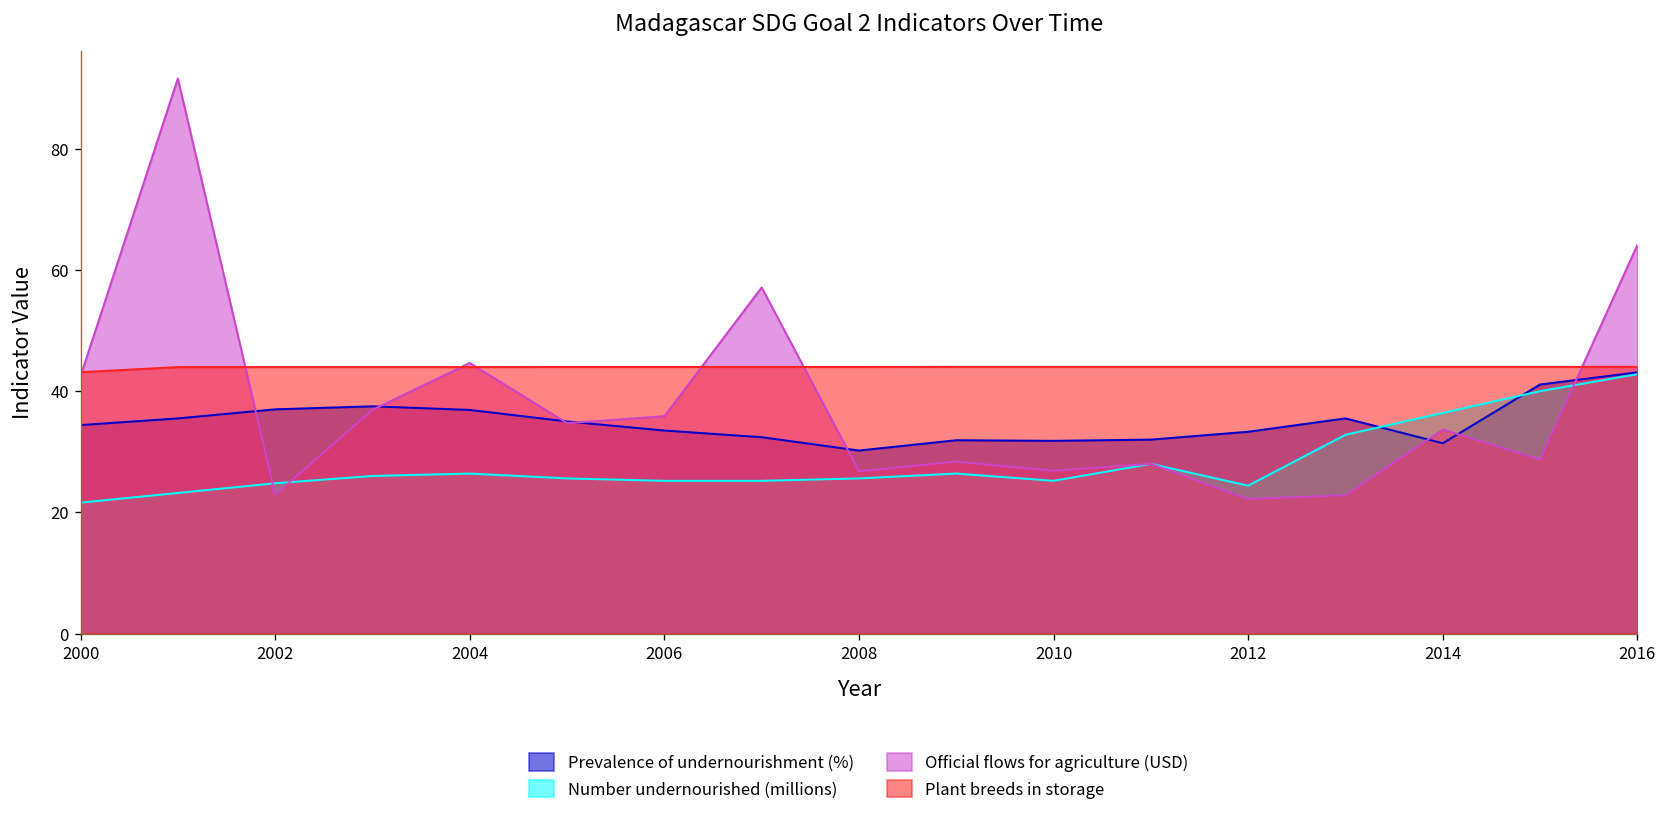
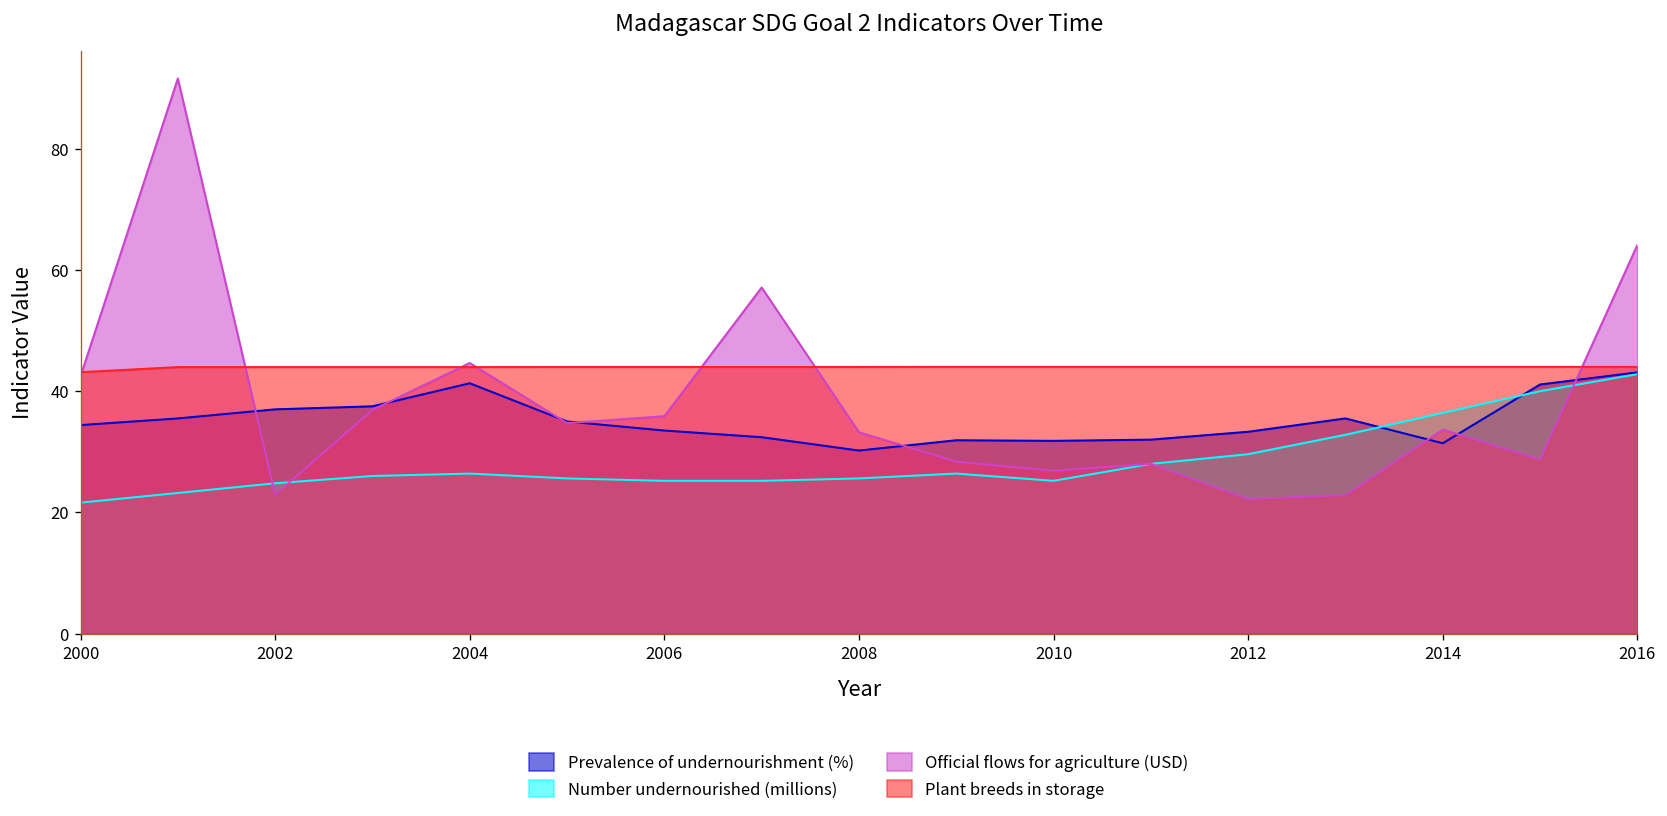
  {
    "Prevalence of undernourishment (%)": {
      "2000": 34,
      "2002": 37,
-     "2004": 37,
+     "2004": 41,
      "2006": 34,
      "2008": 30,
      "2010": 32,
      "2012": 33,
      "2014": 31
    },
    "Number undernourished (millions)": {
      "2000": 22,
      "2002": 25,
      "2004": 26,
      "2006": 25,
      "2008": 26,
      "2010": 25,
-     "2012": 24,
+     "2012": 30,
      "2014": 36
    },
    "Official flows for agriculture (USD)": {
      "2000": 42,
      "2002": 23,
      "2004": 45,
      "2006": 36,
-     "2008": 27,
+     "2008": 33,
      "2010": 27,
      "2012": 22,
      "2014": 34,
      "2016": 64
    },
    "Plant breeds in storage": {
      "2000": 43,
      "2002": 44,
      "2004": 44,
      "2006": 44,
      "2008": 44,
      "2010": 44,
      "2012": 44,
      "2014": 44,
      "2016": 44
    }
  }
